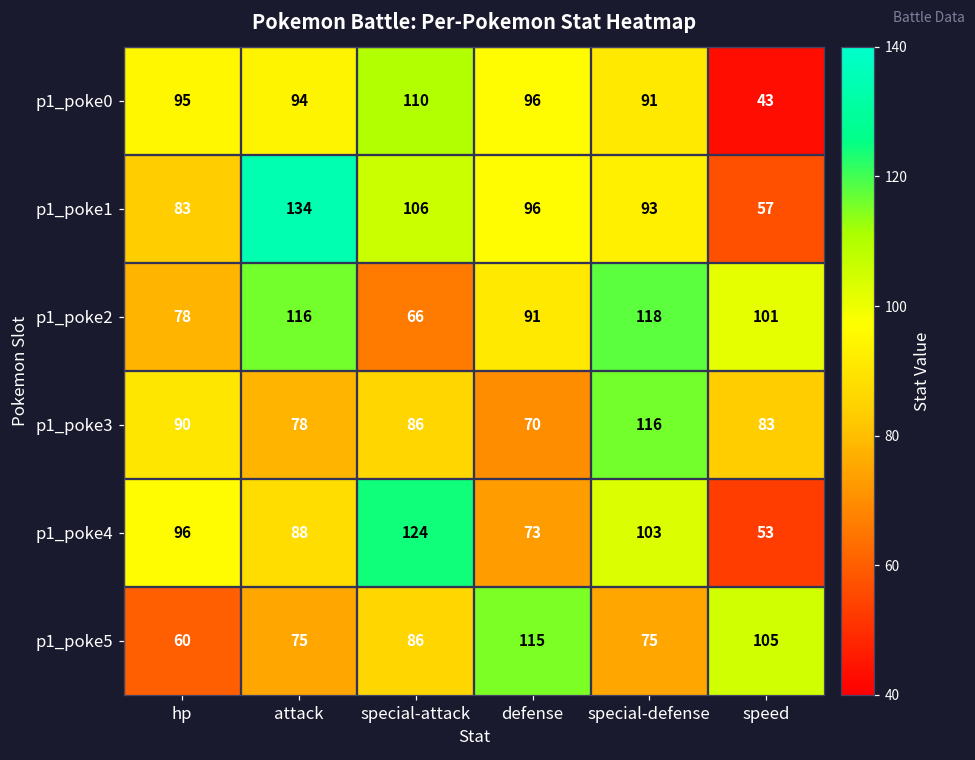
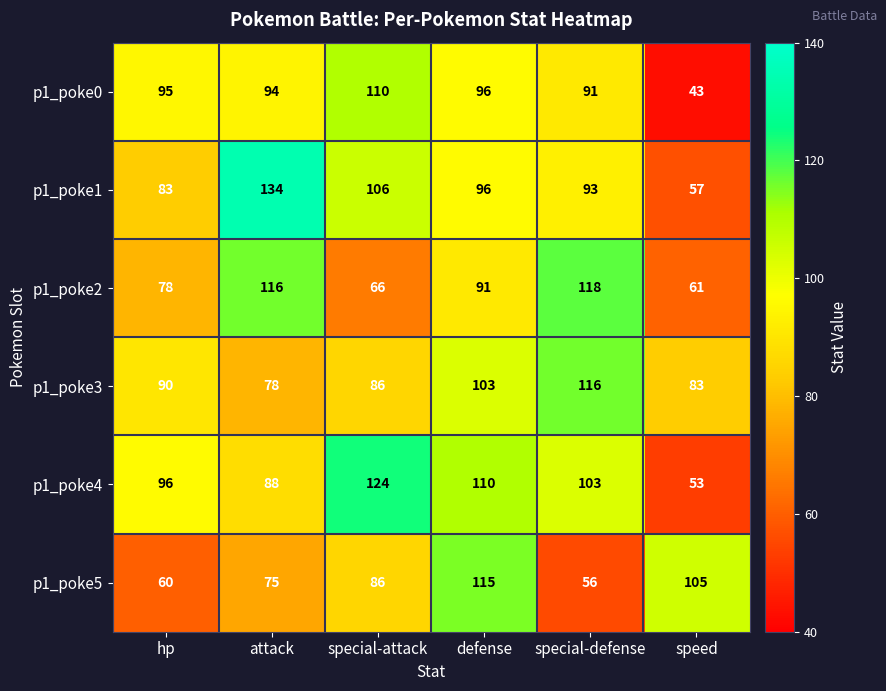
  {
    "p1_poke0": {
      "hp": 95,
      "attack": 94,
      "special-attack": 110,
      "defense": 96,
      "special-defense": 91,
      "speed": 43
    },
    "p1_poke1": {
      "hp": 83,
      "attack": 134,
      "special-attack": 106,
      "defense": 96,
      "special-defense": 93,
      "speed": 57
    },
    "p1_poke2": {
      "hp": 78,
      "attack": 116,
      "special-attack": 66,
      "defense": 91,
      "special-defense": 118,
-     "speed": 101
+     "speed": 61
    },
    "p1_poke3": {
      "hp": 90,
      "attack": 78,
      "special-attack": 86,
-     "defense": 70,
+     "defense": 103,
      "special-defense": 116,
      "speed": 83
    },
    "p1_poke4": {
      "hp": 96,
      "attack": 88,
      "special-attack": 124,
-     "defense": 73,
+     "defense": 110,
      "special-defense": 103,
      "speed": 53
    },
    "p1_poke5": {
      "hp": 60,
      "attack": 75,
      "special-attack": 86,
      "defense": 115,
-     "special-defense": 75,
+     "special-defense": 56,
      "speed": 105
    }
  }
